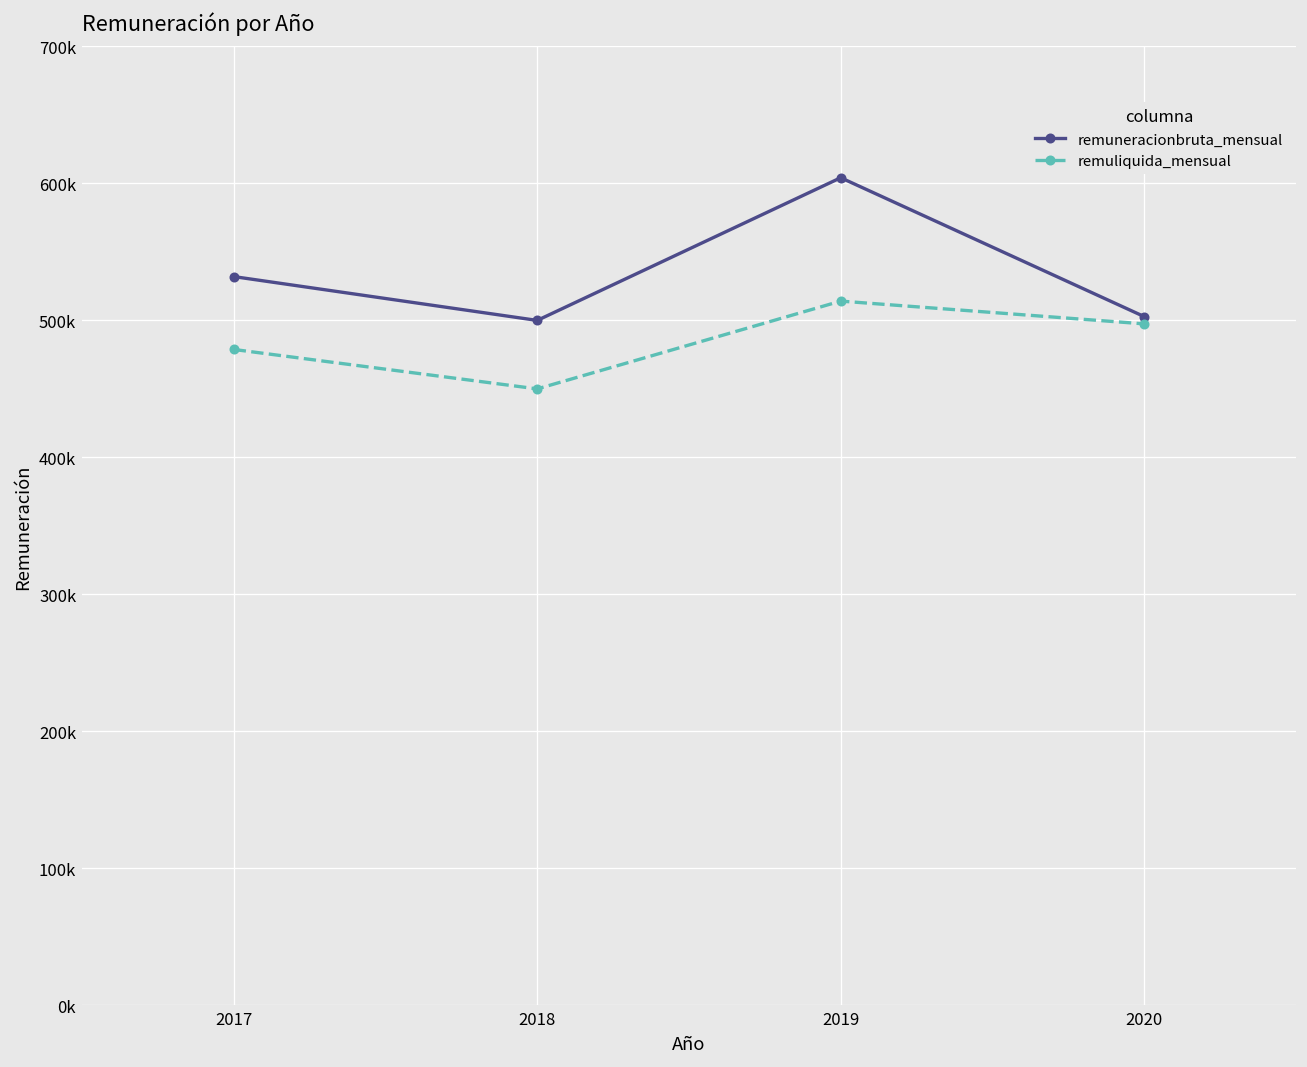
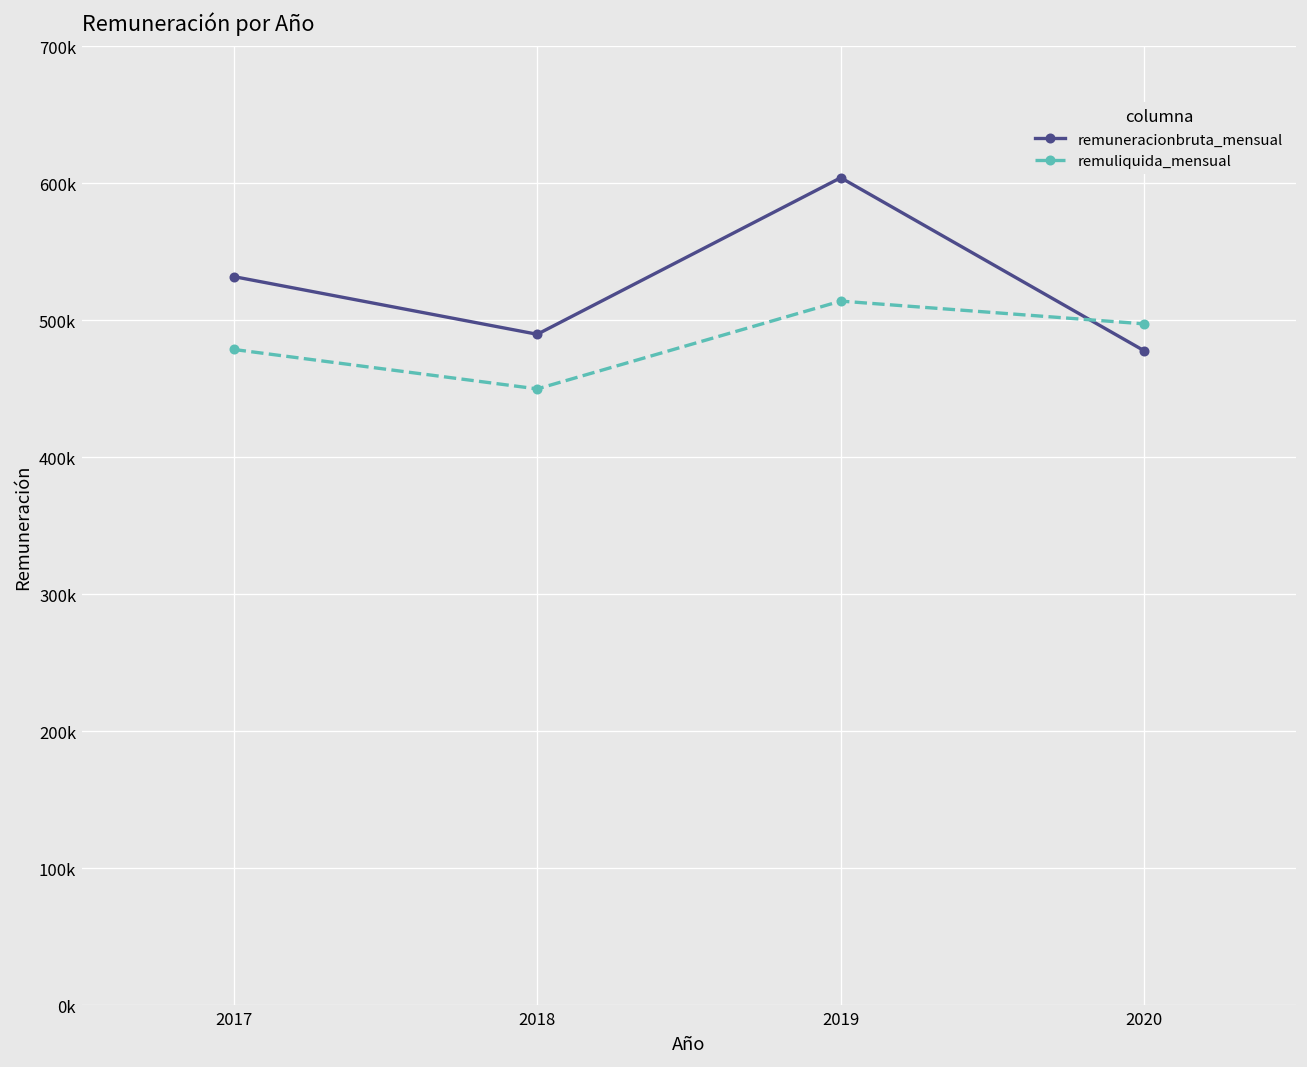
  {
    "remuneracionbruta_mensual": {
      "2017": 532000,
-     "2018": 500000,
+     "2018": 490000,
      "2019": 604000,
-     "2020": 503000
+     "2020": 478000
    },
    "remuliquida_mensual": {
      "2017": 479000,
      "2018": 450000,
      "2019": 514000,
      "2020": 497000
    }
  }
